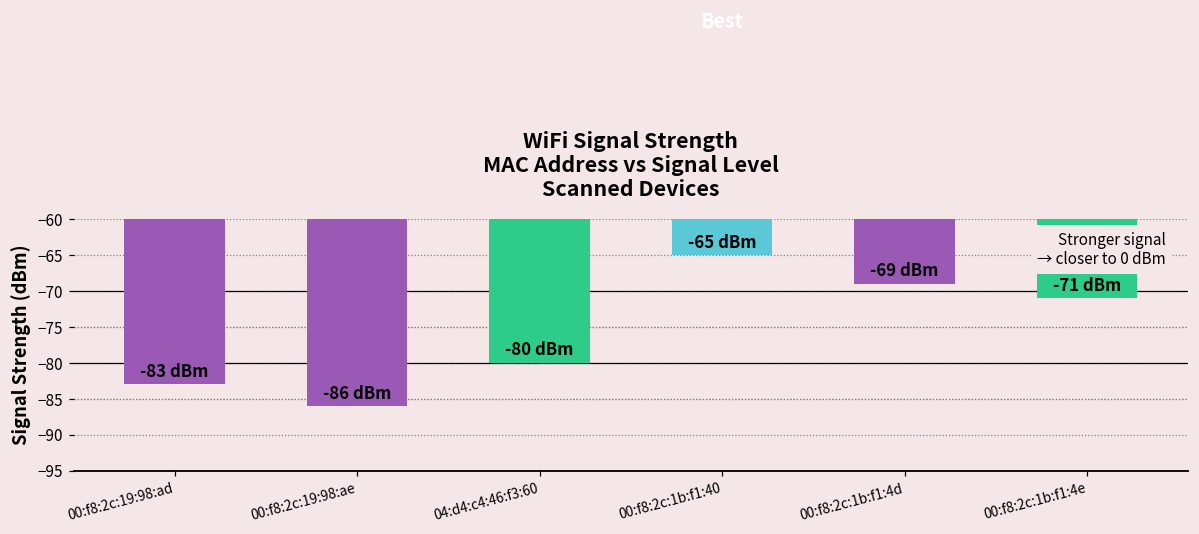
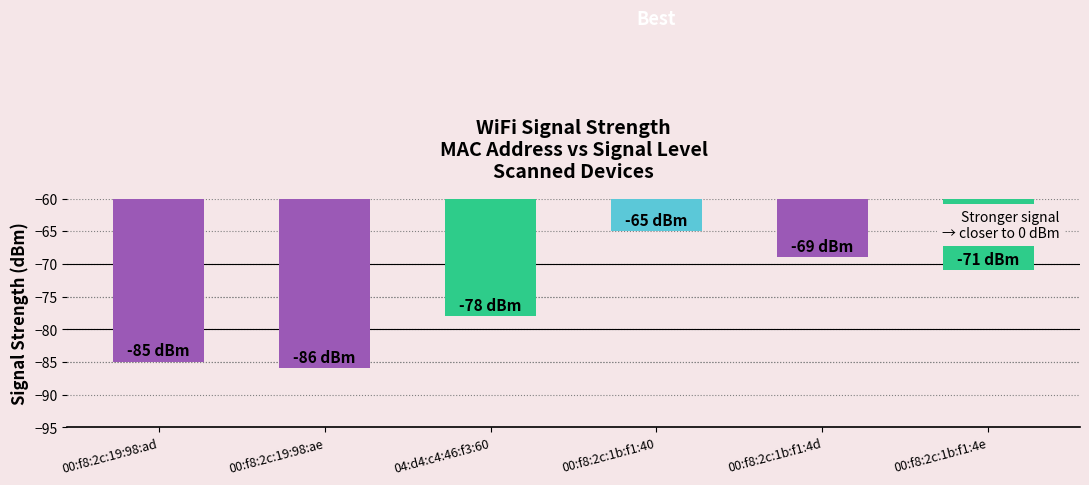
  {
-   "00:f8:2c:19:98:ad": -83,
+   "00:f8:2c:19:98:ad": -85,
    "00:f8:2c:19:98:ae": -86,
-   "04:d4:c4:46:f3:60": -80,
+   "04:d4:c4:46:f3:60": -78,
    "00:f8:2c:1b:f1:40": -65,
    "00:f8:2c:1b:f1:4d": -69,
    "00:f8:2c:1b:f1:4e": -71
  }
